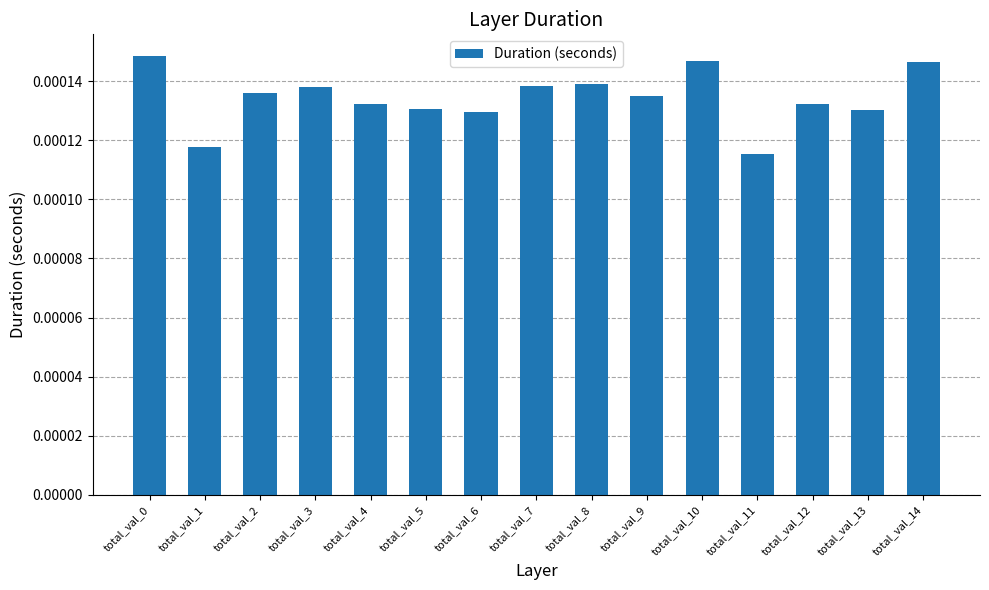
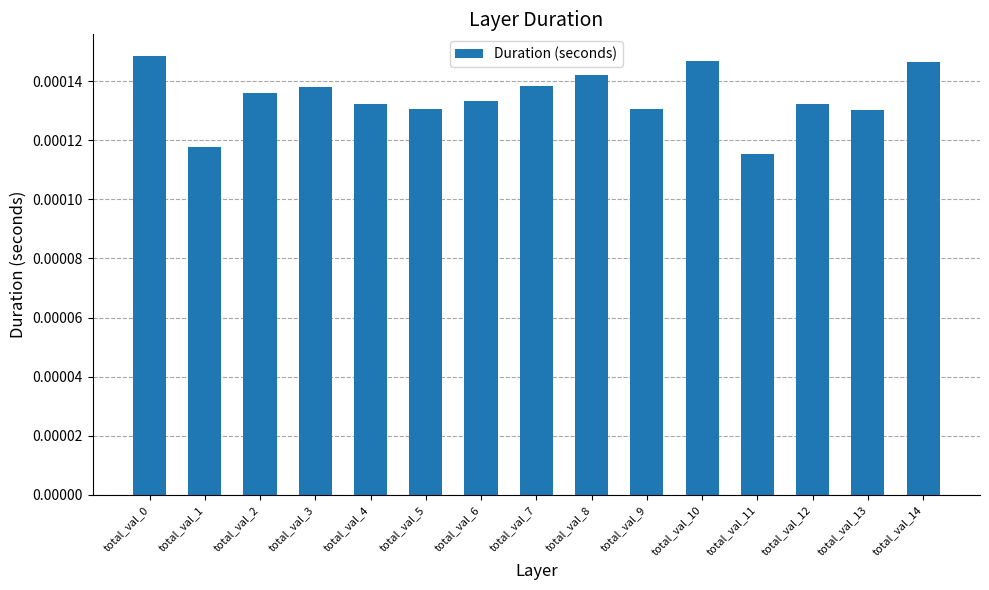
  {
    "total_val_0": 0.000148,
    "total_val_1": 0.000118,
    "total_val_2": 0.000136,
    "total_val_3": 0.000138,
    "total_val_4": 0.000132,
    "total_val_5": 0.000131,
-   "total_val_6": 0.000130,
+   "total_val_6": 0.000133,
    "total_val_7": 0.000138,
-   "total_val_8": 0.000139,
-   "total_val_9": 0.000135,
+   "total_val_8": 0.000142,
+   "total_val_9": 0.000131,
    "total_val_10": 0.000147,
    "total_val_11": 0.000115,
    "total_val_12": 0.000132,
    "total_val_13": 0.000130,
    "total_val_14": 0.000147
  }
